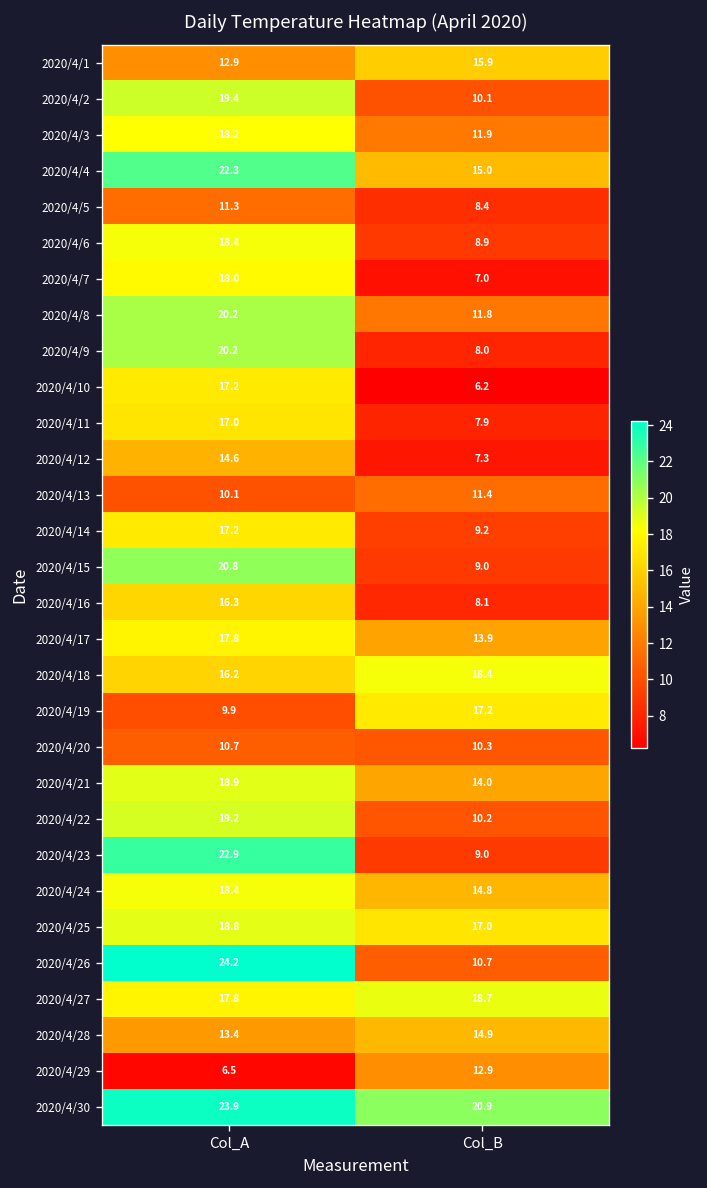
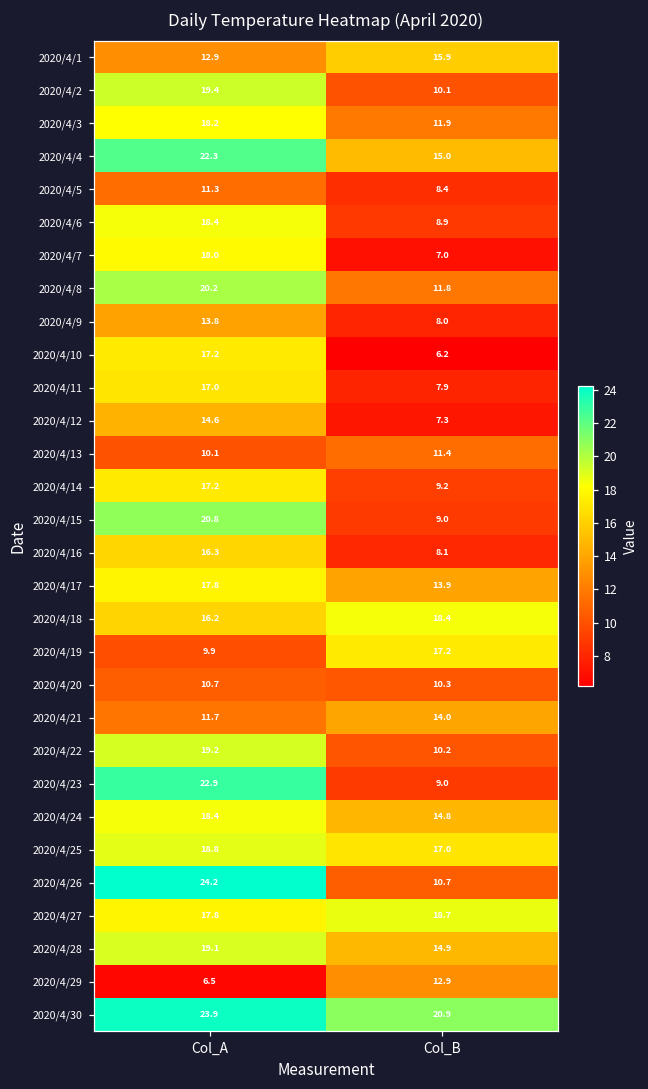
  {
    "2020/4/1": {
      "Col_A": 12.9,
      "Col_B": 15.9
    },
    "2020/4/2": {
      "Col_A": 19.4,
      "Col_B": 10.1
    },
    "2020/4/3": {
      "Col_A": 18.2,
      "Col_B": 11.9
    },
    "2020/4/4": {
      "Col_A": 22.3,
      "Col_B": 15.0
    },
    "2020/4/5": {
      "Col_A": 11.3,
      "Col_B": 8.4
    },
    "2020/4/6": {
      "Col_A": 18.4,
      "Col_B": 8.9
    },
    "2020/4/7": {
      "Col_A": 18.0,
      "Col_B": 7.0
    },
    "2020/4/8": {
      "Col_A": 20.2,
      "Col_B": 11.8
    },
    "2020/4/9": {
-     "Col_A": 20.2,
+     "Col_A": 13.8,
      "Col_B": 8.0
    },
    "2020/4/10": {
      "Col_A": 17.2,
      "Col_B": 6.2
    },
    "2020/4/11": {
      "Col_A": 17.0,
      "Col_B": 7.9
    },
    "2020/4/12": {
      "Col_A": 14.6,
      "Col_B": 7.3
    },
    "2020/4/13": {
      "Col_A": 10.1,
      "Col_B": 11.4
    },
    "2020/4/14": {
      "Col_A": 17.2,
      "Col_B": 9.2
    },
    "2020/4/15": {
      "Col_A": 20.8,
      "Col_B": 9.0
    },
    "2020/4/16": {
      "Col_A": 16.3,
      "Col_B": 8.1
    },
    "2020/4/17": {
      "Col_A": 17.8,
      "Col_B": 13.9
    },
    "2020/4/18": {
      "Col_A": 16.2,
      "Col_B": 18.4
    },
    "2020/4/19": {
      "Col_A": 9.9,
      "Col_B": 17.2
    },
    "2020/4/20": {
      "Col_A": 10.7,
      "Col_B": 10.3
    },
    "2020/4/21": {
-     "Col_A": 18.9,
+     "Col_A": 11.7,
      "Col_B": 14.0
    },
    "2020/4/22": {
      "Col_A": 19.2,
      "Col_B": 10.2
    },
    "2020/4/23": {
      "Col_A": 22.9,
      "Col_B": 9.0
    },
    "2020/4/24": {
      "Col_A": 18.4,
      "Col_B": 14.8
    },
    "2020/4/25": {
      "Col_A": 18.8,
      "Col_B": 17.0
    },
    "2020/4/26": {
      "Col_A": 24.2,
      "Col_B": 10.7
    },
    "2020/4/27": {
      "Col_A": 17.8,
      "Col_B": 18.7
    },
    "2020/4/28": {
-     "Col_A": 13.4,
+     "Col_A": 19.1,
      "Col_B": 14.9
    },
    "2020/4/29": {
      "Col_A": 6.5,
      "Col_B": 12.9
    },
    "2020/4/30": {
      "Col_A": 23.9,
      "Col_B": 20.9
    }
  }
